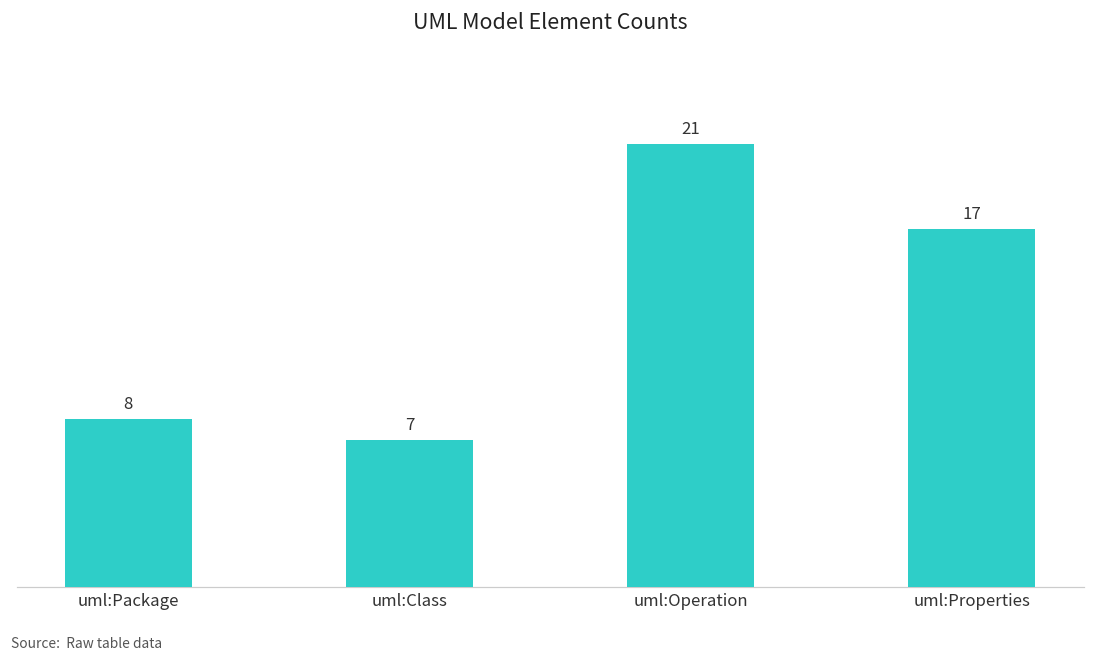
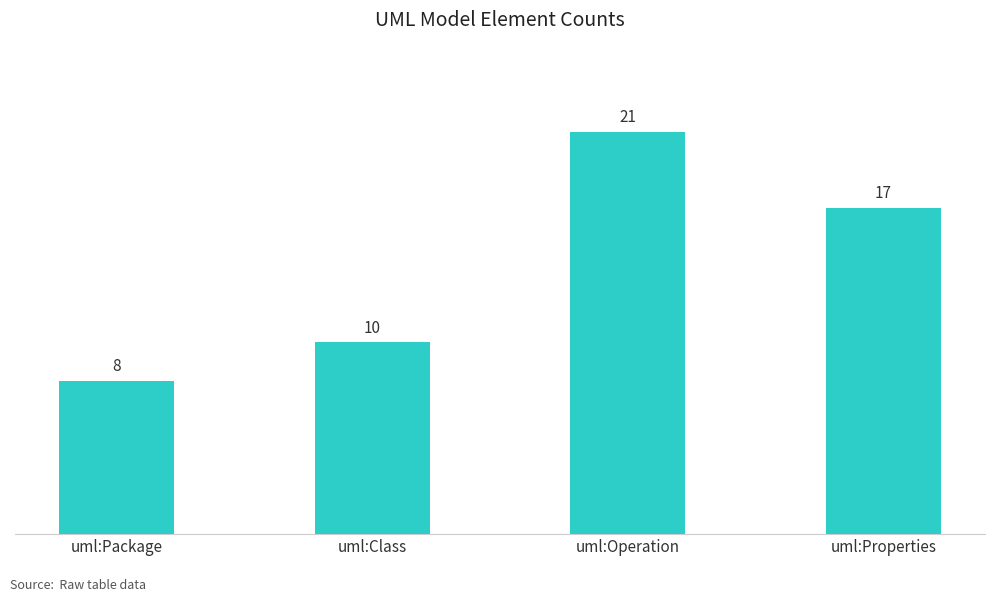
  {
    "uml:Package": 8,
-   "uml:Class": 7,
+   "uml:Class": 10,
    "uml:Operation": 21,
    "uml:Properties": 17
  }
